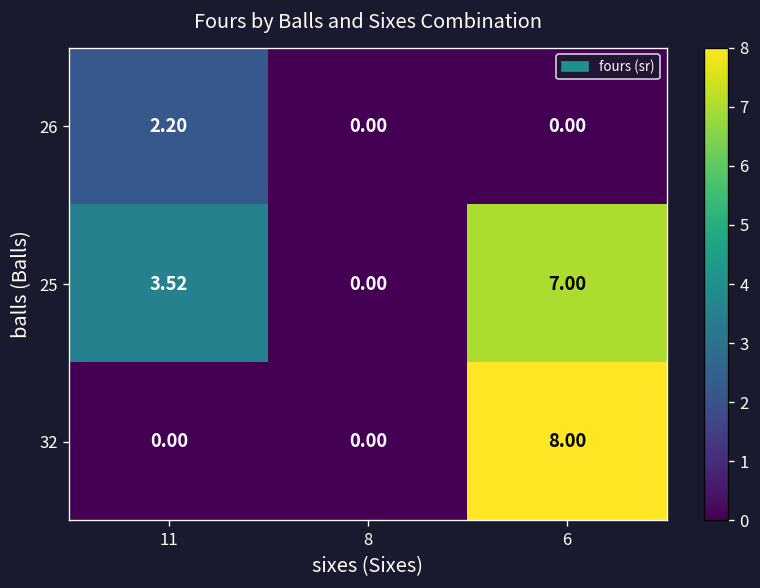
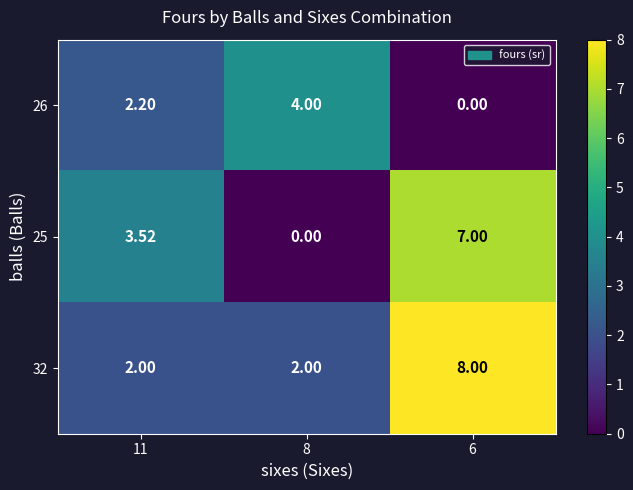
  {
    "26": {
      "11": 2.20,
-     "8": 0.00,
+     "8": 4.00,
      "6": 0.00
    },
    "25": {
      "11": 3.52,
      "8": 0.00,
      "6": 7.00
    },
    "32": {
-     "11": 0.00,
-     "8": 0.00,
+     "11": 2.00,
+     "8": 2.00,
      "6": 8.00
    }
  }
